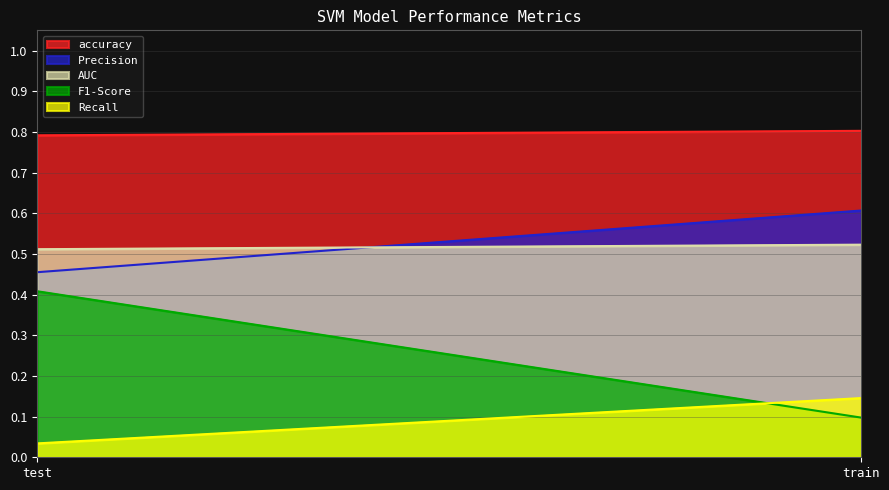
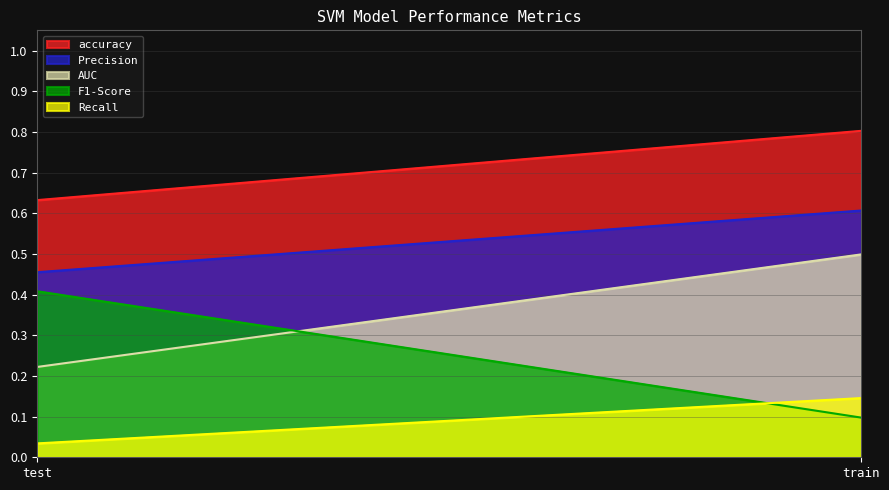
  {
    "accuracy": {
-     "test": 0.79,
+     "test": 0.63,
      "train": 0.80
    },
    "Precision": {
      "test": 0.46,
      "train": 0.61
    },
    "AUC": {
-     "test": 0.51,
-     "train": 0.52
+     "test": 0.22,
+     "train": 0.50
    },
    "F1-Score": {
      "test": 0.41,
      "train": 0.10
    },
    "Recall": {
      "test": 0.03,
      "train": 0.15
    }
  }
